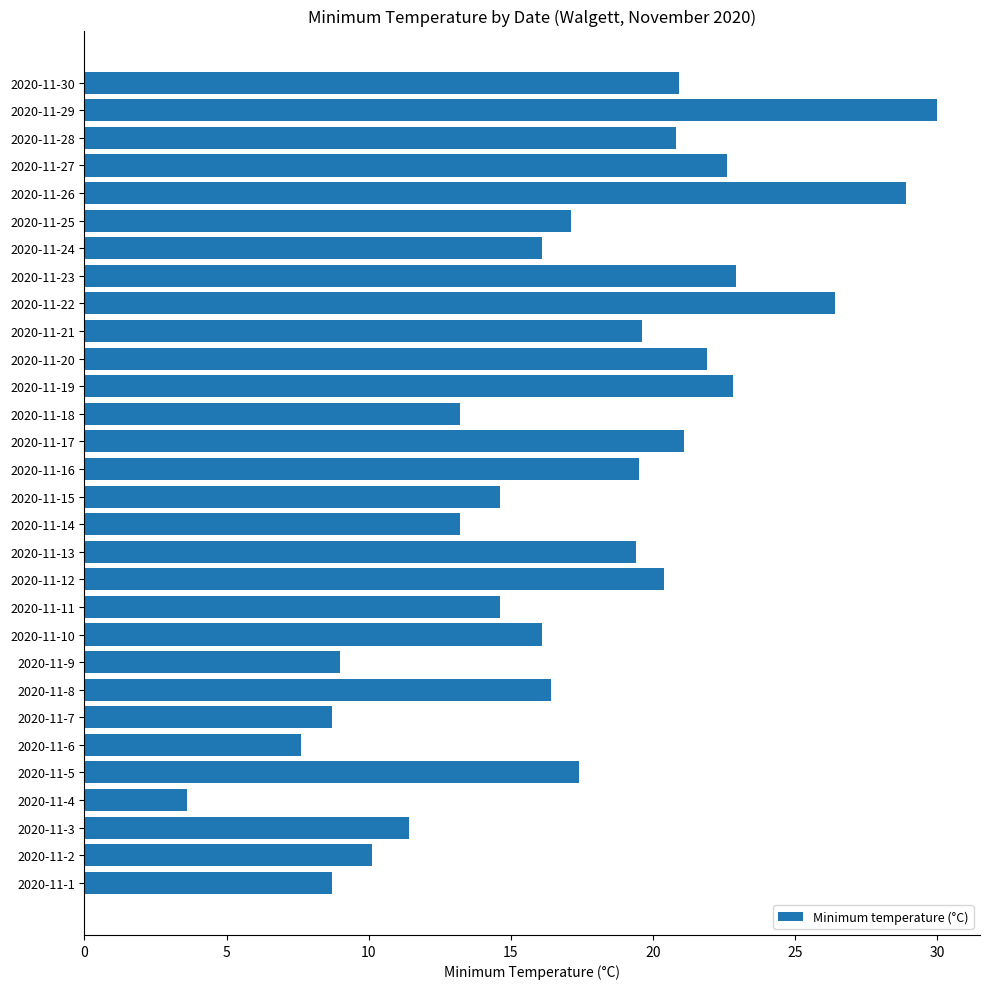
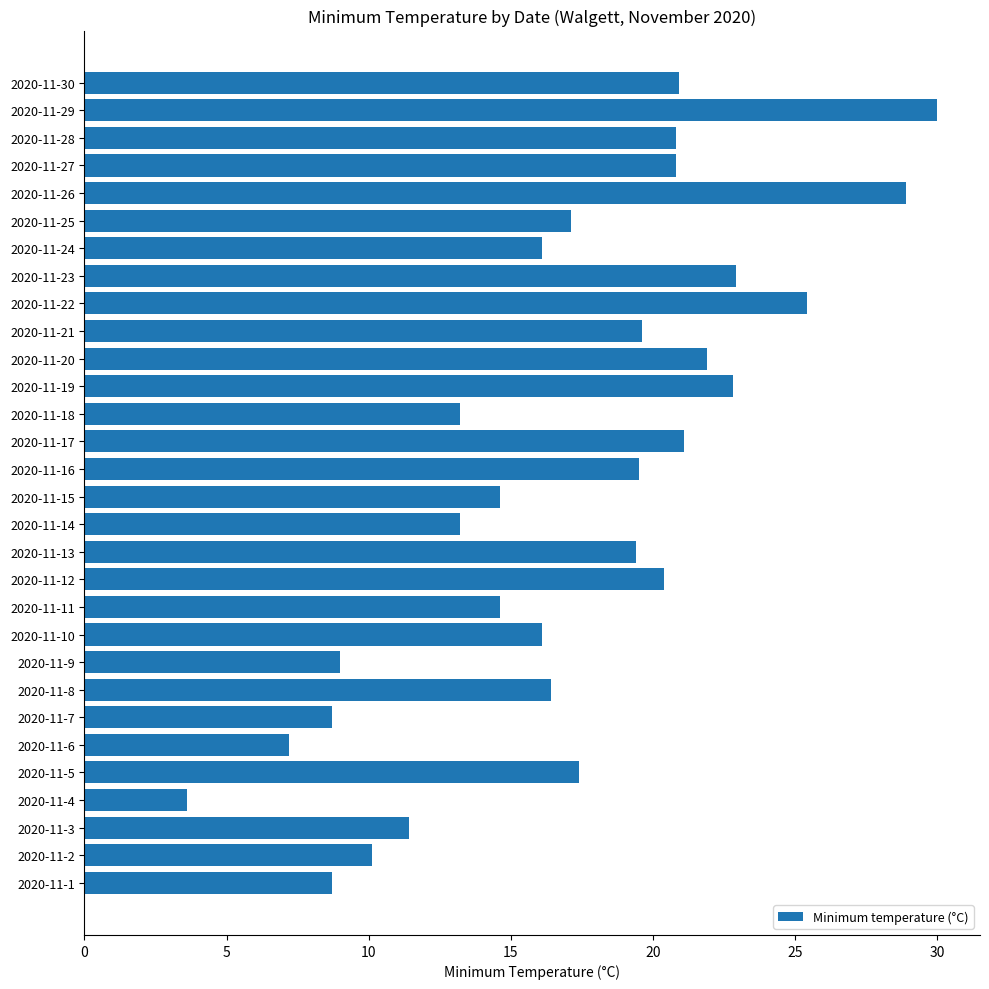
  {
    "2020-11-30": 20.9,
    "2020-11-29": 30.0,
    "2020-11-28": 20.8,
-   "2020-11-27": 22.6,
+   "2020-11-27": 20.8,
    "2020-11-26": 28.9,
    "2020-11-25": 17.1,
    "2020-11-24": 16.1,
    "2020-11-23": 22.9,
-   "2020-11-22": 26.4,
+   "2020-11-22": 25.4,
    "2020-11-21": 19.6,
    "2020-11-20": 21.9,
    "2020-11-19": 22.8,
    "2020-11-18": 13.2,
    "2020-11-17": 21.1,
    "2020-11-16": 19.5,
    "2020-11-15": 14.6,
    "2020-11-14": 13.2,
    "2020-11-13": 19.4,
    "2020-11-12": 20.4,
    "2020-11-11": 14.6,
    "2020-11-10": 16.1,
    "2020-11-9": 9.0,
    "2020-11-8": 16.4,
    "2020-11-7": 8.7,
-   "2020-11-6": 7.6,
+   "2020-11-6": 7.2,
    "2020-11-5": 17.4,
    "2020-11-4": 3.6,
    "2020-11-3": 11.4,
    "2020-11-2": 10.1,
    "2020-11-1": 8.7
  }
